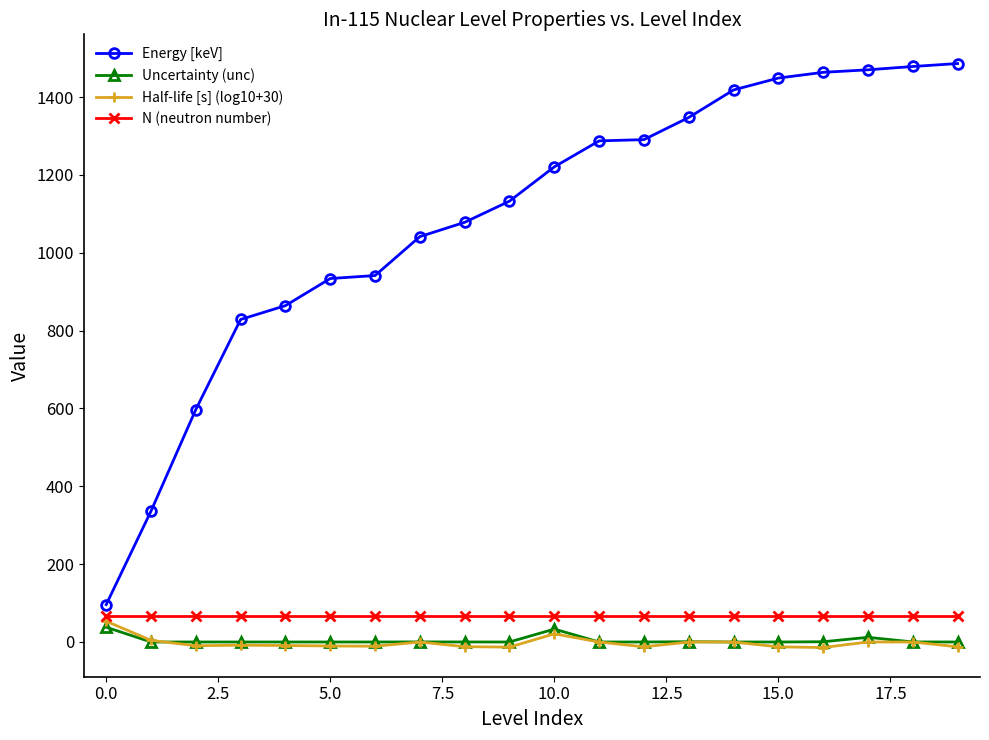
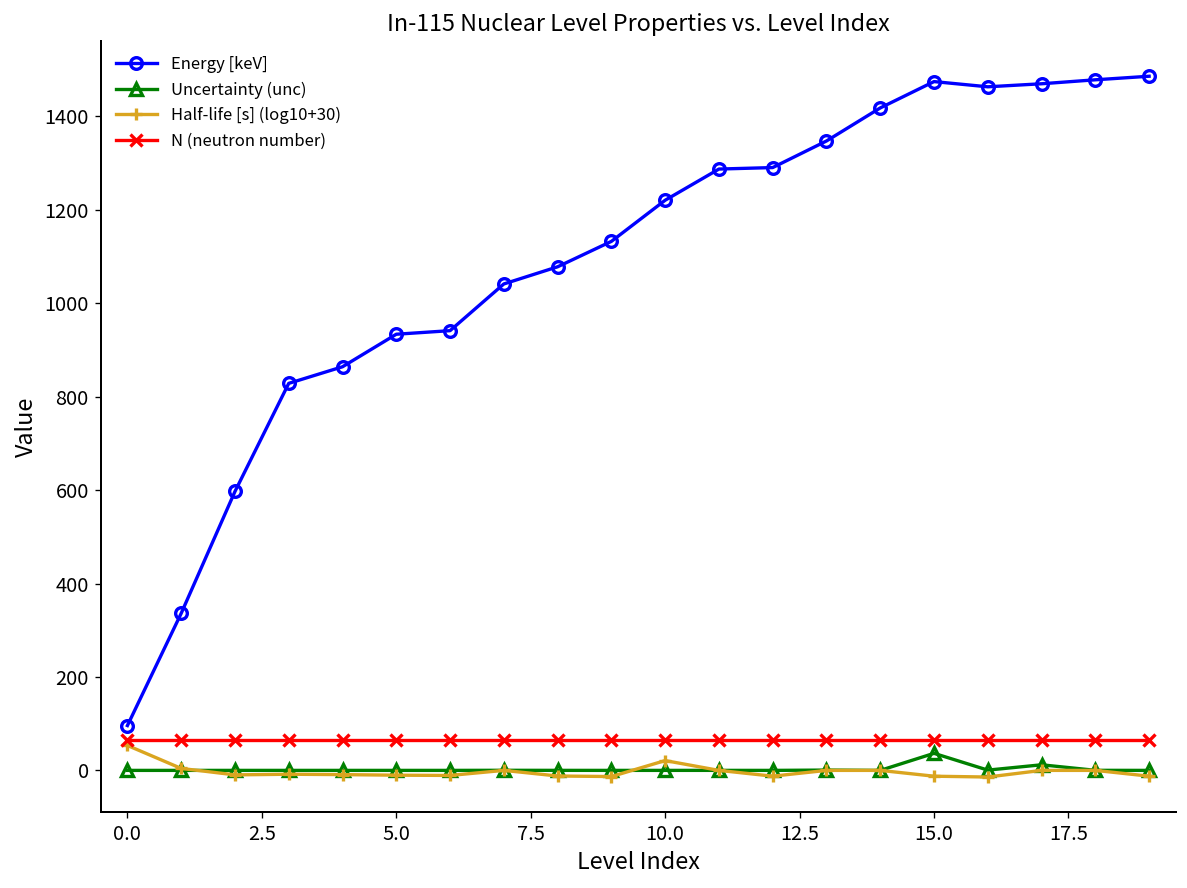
  {
    "Energy [keV]": {
      "0.0": 100,
      "5.0": 930,
      "10.0": 1220,
-     "15.0": 1450
+     "15.0": 1470
    },
    "Uncertainty (unc)": {
-     "0.0": 40,
+     "0.0": 0,
      "5.0": 0,
-     "10.0": 30,
-     "15.0": 0
+     "10.0": 0,
+     "15.0": 40
    },
    "Half-life [s] (log10+30)": {
      "0.0": 50,
      "5.0": -10,
      "10.0": 20,
      "15.0": -10
    },
    "N (neutron number)": {
      "0.0": 70,
      "5.0": 70,
      "10.0": 70,
      "15.0": 70
    }
  }
